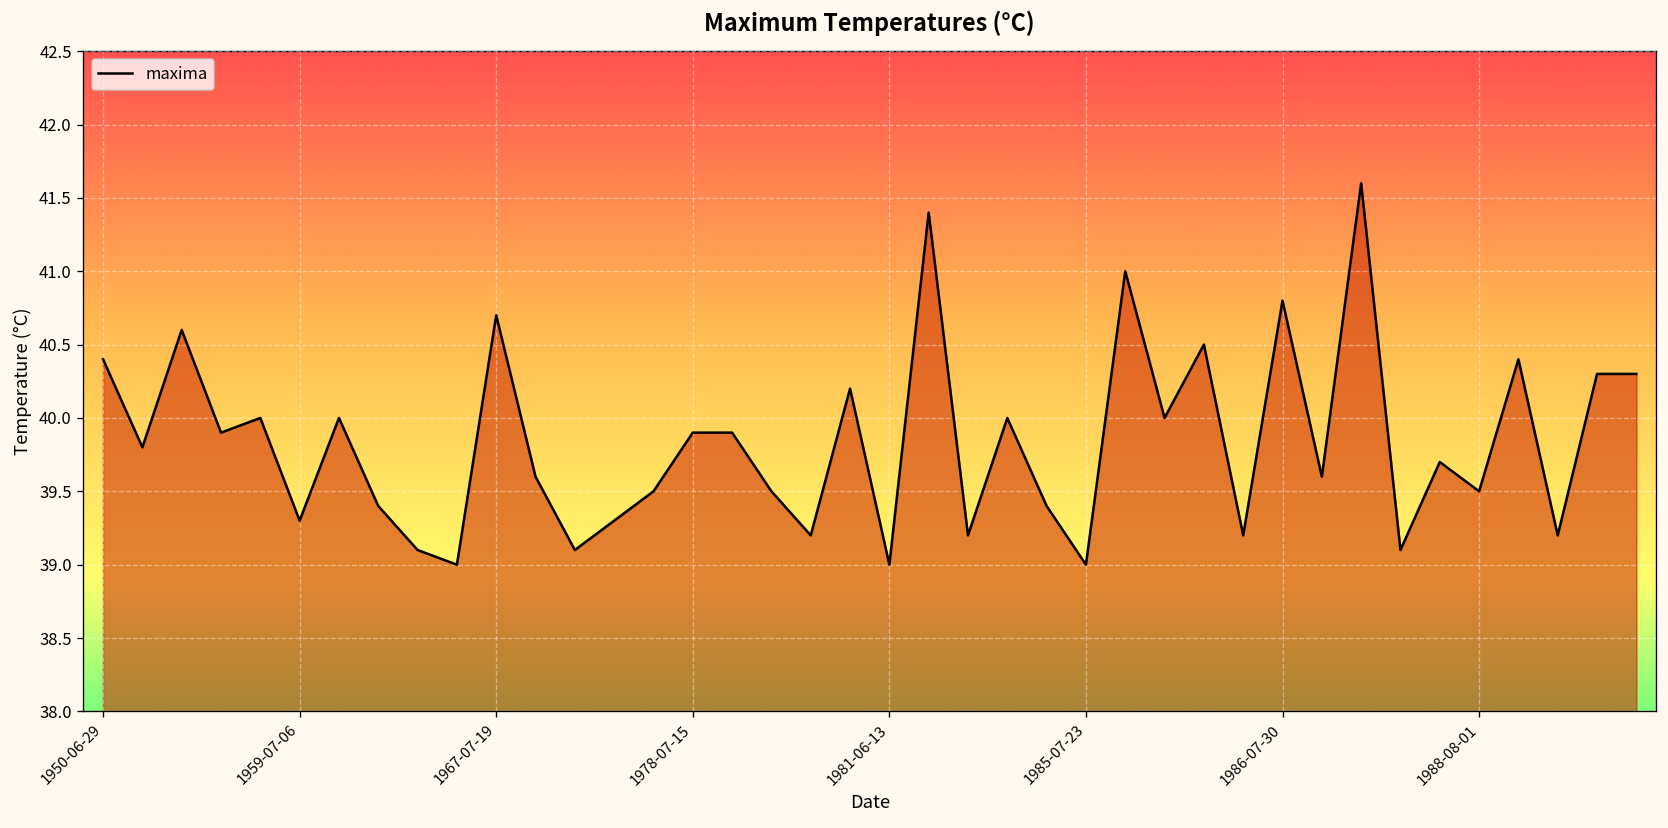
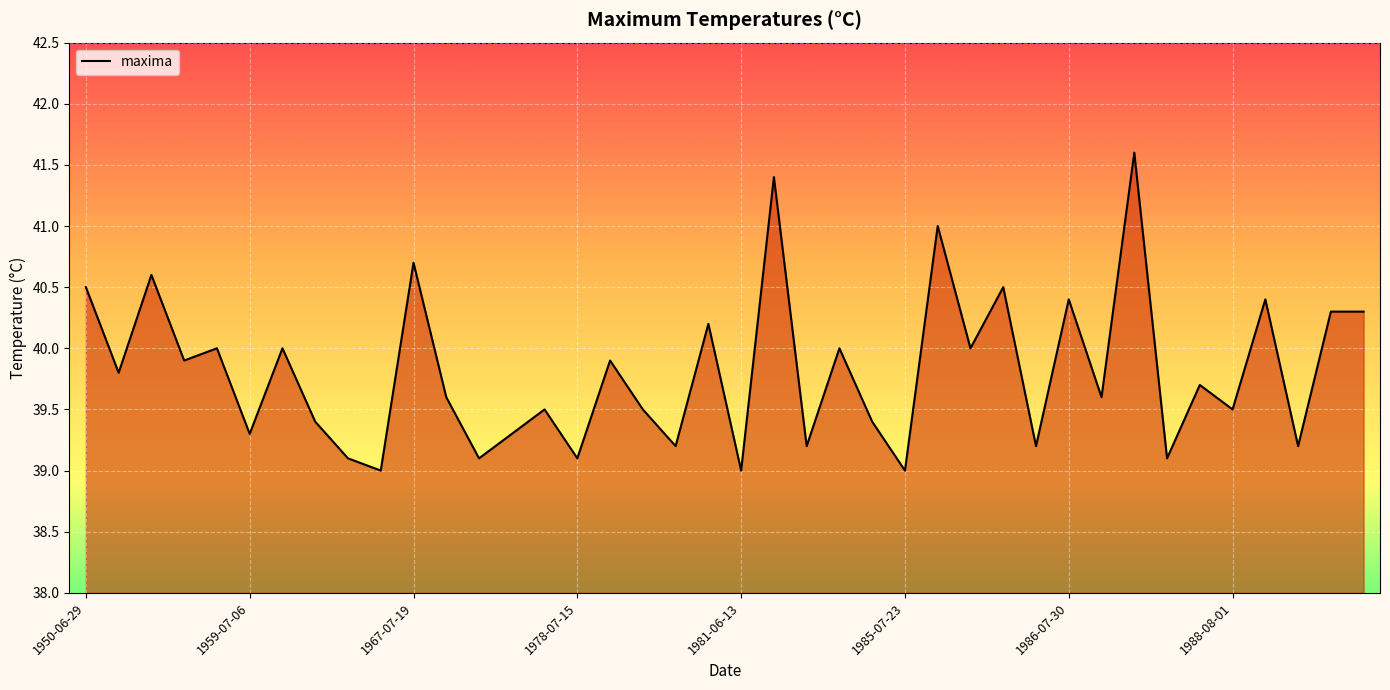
  {
-   "1950-06-29": 40.4,
+   "1950-06-29": 40.5,
    "1959-07-06": 39.3,
    "1967-07-19": 40.7,
-   "1978-07-15": 39.9,
+   "1978-07-15": 39.1,
    "1981-06-13": 39.0,
    "1985-07-23": 39.0,
-   "1986-07-30": 40.8,
+   "1986-07-30": 40.4,
    "1988-08-01": 39.5
  }
